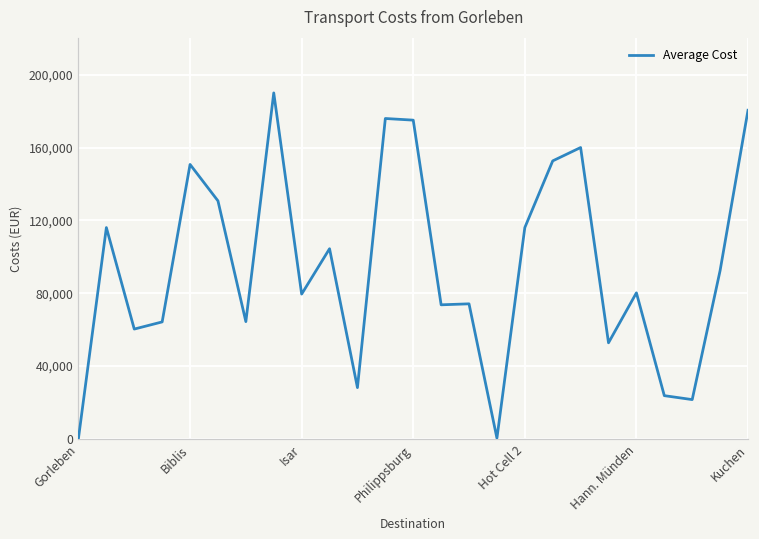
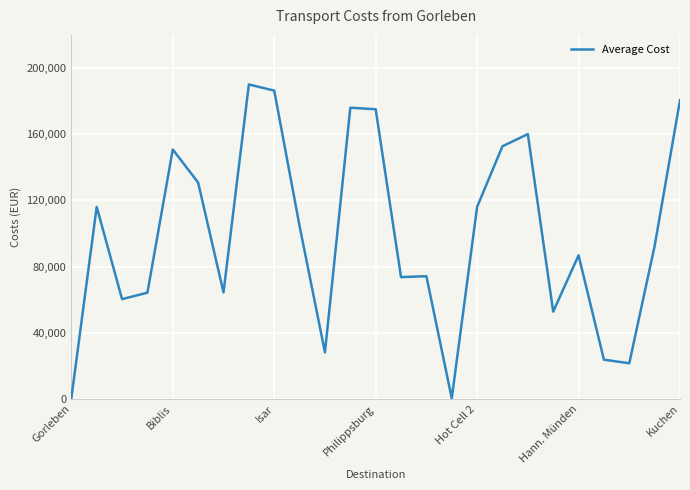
  {
    "Gorleben": "0",
    "Biblis": "151,000",
-   "Isar": "80,000",
+   "Isar": "186,000",
    "Philippsburg": "175,000",
    "Hot Cell 2": "116,000",
-   "Hann. Münden": "80,000",
+   "Hann. Münden": "87,000",
    "Kuchen": "181,000"
  }
